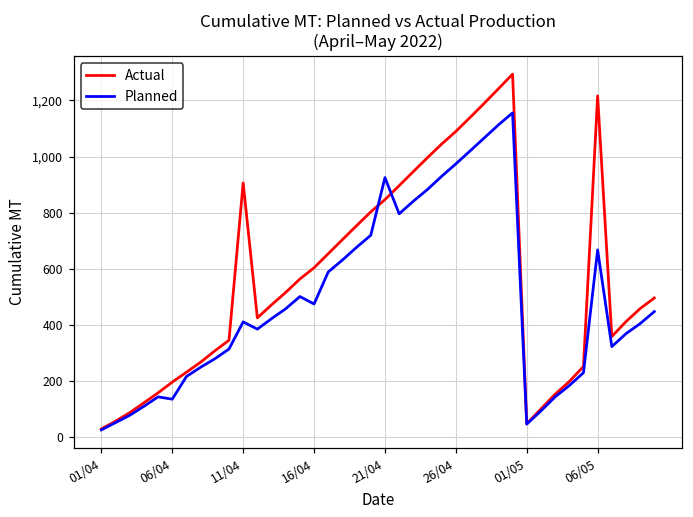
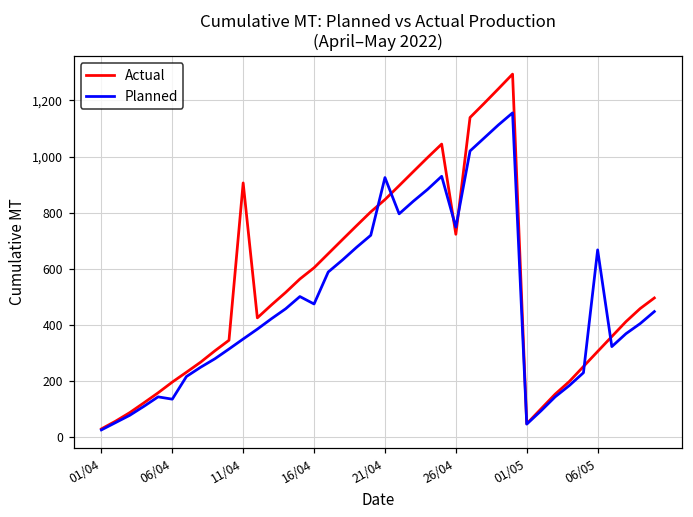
  {
    "Actual": {
      "06/04": "200",
      "11/04": "910",
      "16/04": "600",
      "21/04": "850",
-     "26/04": "1,090",
-     "06/05": "1,220"
+     "26/04": "720",
+     "06/05": "310"
    },
    "Planned": {
      "06/04": "140",
-     "11/04": "410",
+     "11/04": "350",
      "16/04": "470",
      "21/04": "930",
-     "26/04": "970",
+     "26/04": "750",
      "06/05": "670"
    }
  }
